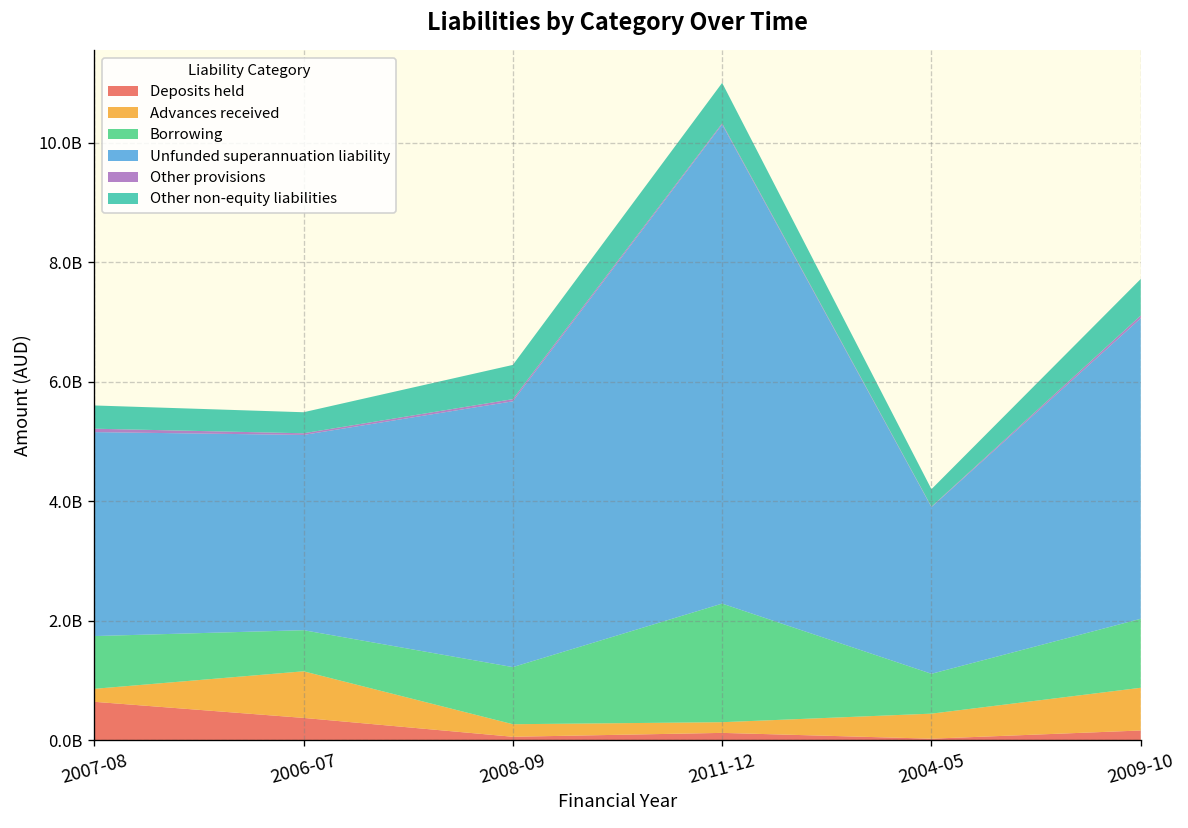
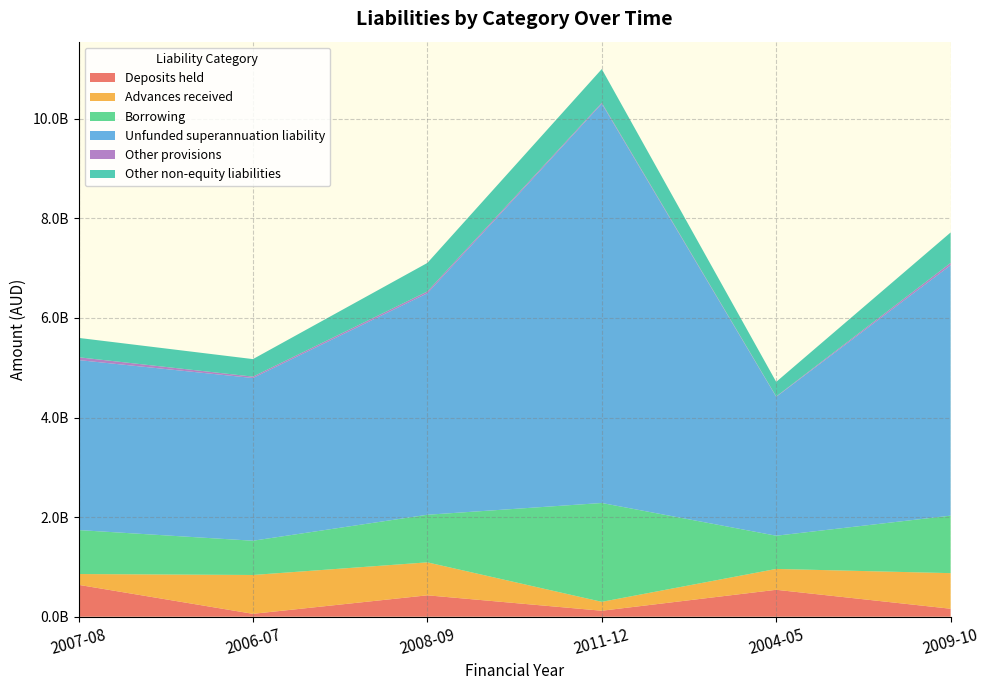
  {
    "Deposits held": {
      "2007-08": 600000000,
-     "2006-07": 400000000,
-     "2008-09": 100000000,
+     "2006-07": 100000000,
+     "2008-09": 400000000,
      "2011-12": 100000000,
-     "2004-05": 0,
+     "2004-05": 500000000,
      "2009-10": 200000000
    },
    "Advances received": {
      "2007-08": 200000000,
      "2006-07": 800000000,
-     "2008-09": 200000000,
+     "2008-09": 700000000,
      "2011-12": 200000000,
      "2004-05": 400000000,
      "2009-10": 700000000
    },
    "Unfunded superannuation liability": {
      "2007-08": 3400000000
    },
    "Other provisions": {
      "2007-08": 100000000
    }
  }
